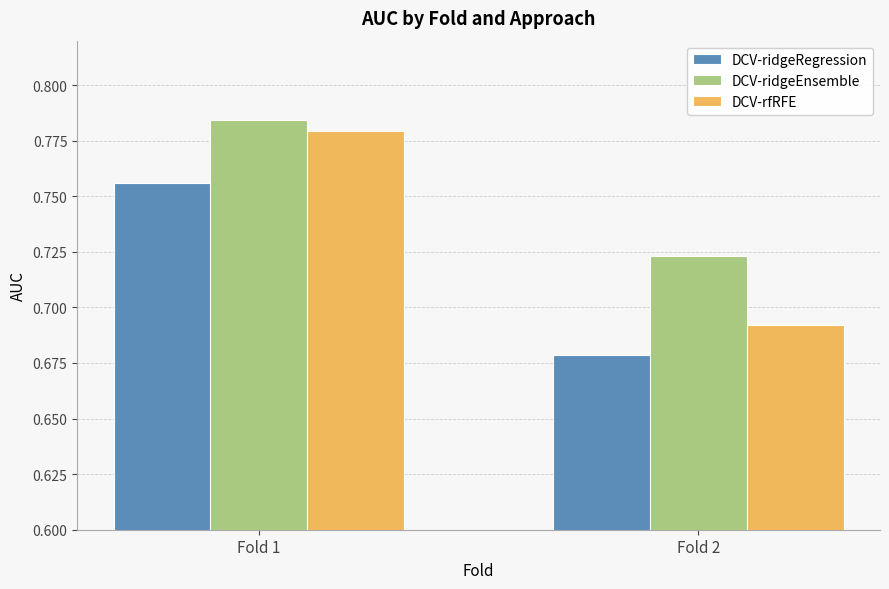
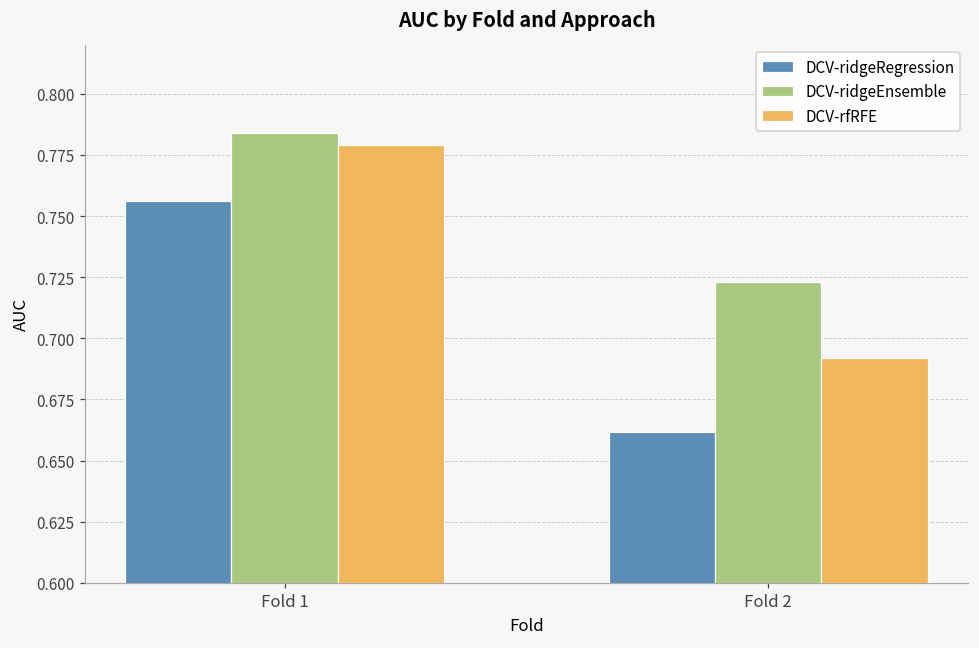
  {
    "DCV-ridgeRegression": {
      "Fold 1": 0.756,
-     "Fold 2": 0.678
+     "Fold 2": 0.662
    },
    "DCV-ridgeEnsemble": {
      "Fold 1": 0.784,
      "Fold 2": 0.723
    },
    "DCV-rfRFE": {
      "Fold 1": 0.779,
      "Fold 2": 0.692
    }
  }
